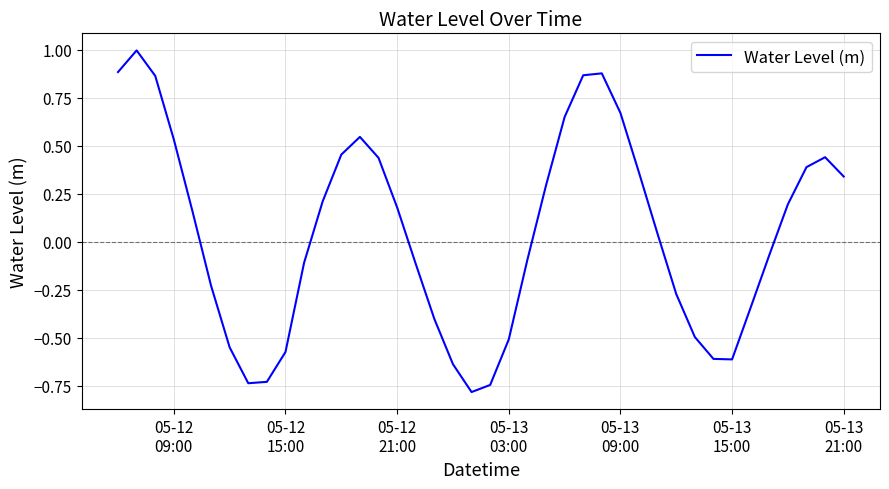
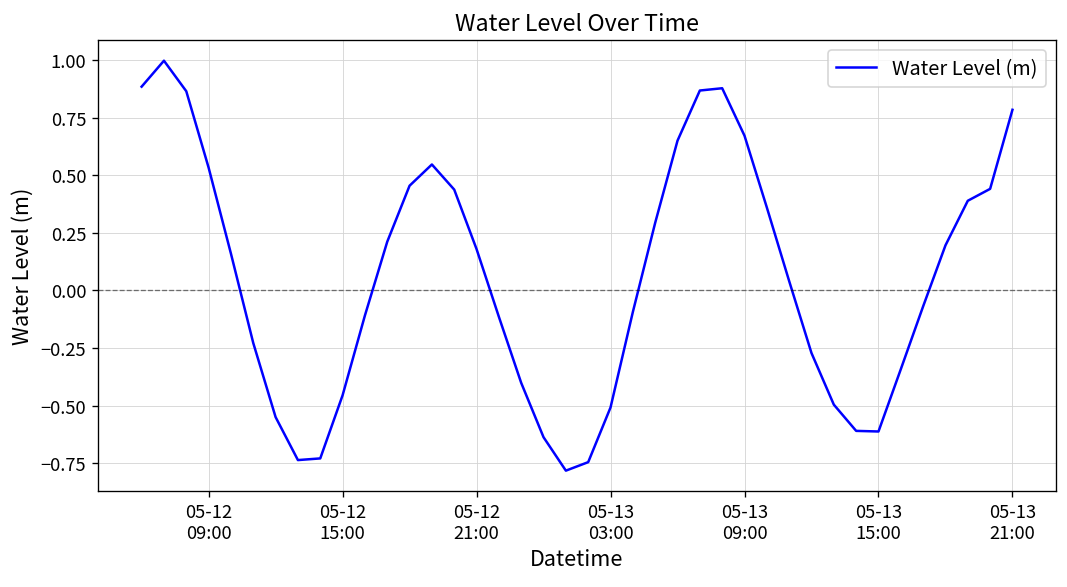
  {
    "05-12 09:00": 0.53,
-   "05-12 15:00": -0.57,
+   "05-12 15:00": -0.46,
    "05-12 21:00": 0.18,
    "05-13 03:00": -0.51,
    "05-13 09:00": 0.67,
    "05-13 15:00": -0.61,
-   "05-13 21:00": 0.34
+   "05-13 21:00": 0.78
  }
